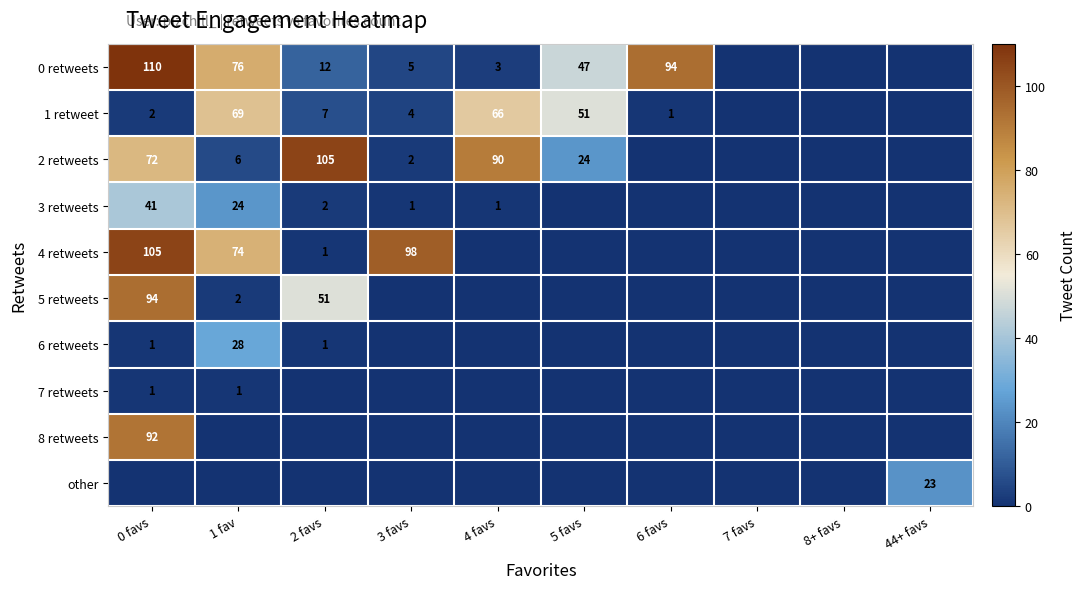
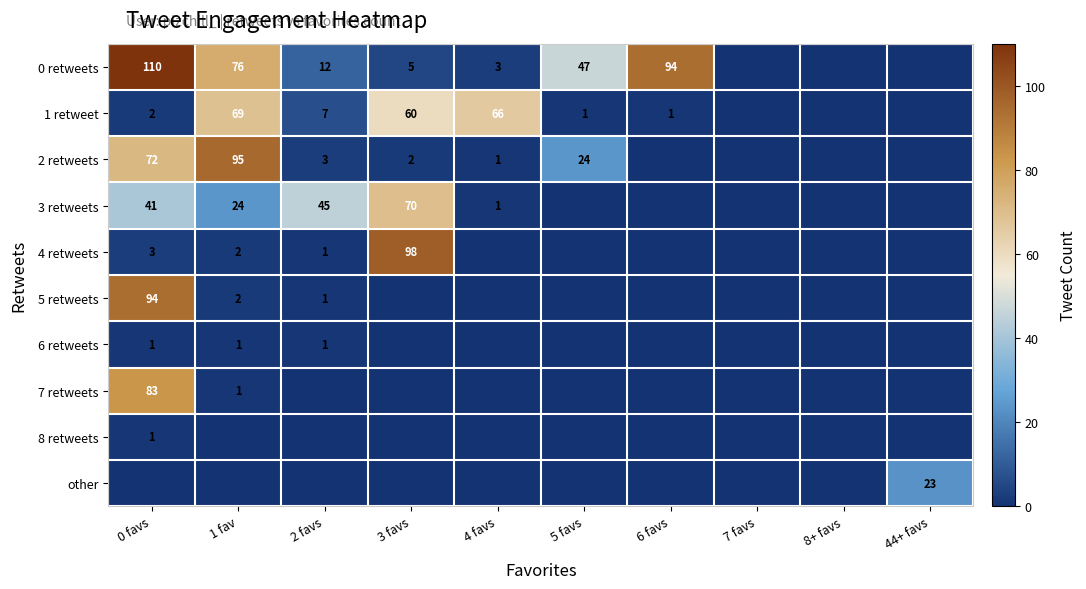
  {
    "0 retweets": {
      "0 favs": 110,
      "1 fav": 76,
      "2 favs": 12,
      "3 favs": 5,
      "4 favs": 3,
      "5 favs": 47,
      "6 favs": 94
    },
    "1 retweet": {
      "0 favs": 2,
      "1 fav": 69,
      "2 favs": 7,
-     "3 favs": 4,
+     "3 favs": 60,
      "4 favs": 66,
-     "5 favs": 51,
+     "5 favs": 1,
      "6 favs": 1
    },
    "2 retweets": {
      "0 favs": 72,
-     "1 fav": 6,
-     "2 favs": 105,
+     "1 fav": 95,
+     "2 favs": 3,
      "3 favs": 2,
-     "4 favs": 90,
+     "4 favs": 1,
      "5 favs": 24
    },
    "3 retweets": {
      "0 favs": 41,
      "1 fav": 24,
-     "2 favs": 2,
-     "3 favs": 1,
+     "2 favs": 45,
+     "3 favs": 70,
      "4 favs": 1
    },
    "4 retweets": {
-     "0 favs": 105,
-     "1 fav": 74,
+     "0 favs": 3,
+     "1 fav": 2,
      "2 favs": 1,
      "3 favs": 98
    },
    "5 retweets": {
      "0 favs": 94,
      "1 fav": 2,
-     "2 favs": 51
+     "2 favs": 1
    },
    "6 retweets": {
      "0 favs": 1,
-     "1 fav": 28,
+     "1 fav": 1,
      "2 favs": 1
    },
    "7 retweets": {
-     "0 favs": 1,
+     "0 favs": 83,
      "1 fav": 1
    },
    "8 retweets": {
-     "0 favs": 92
+     "0 favs": 1
    },
    "other": {
      "44+ favs": 23
    }
  }
